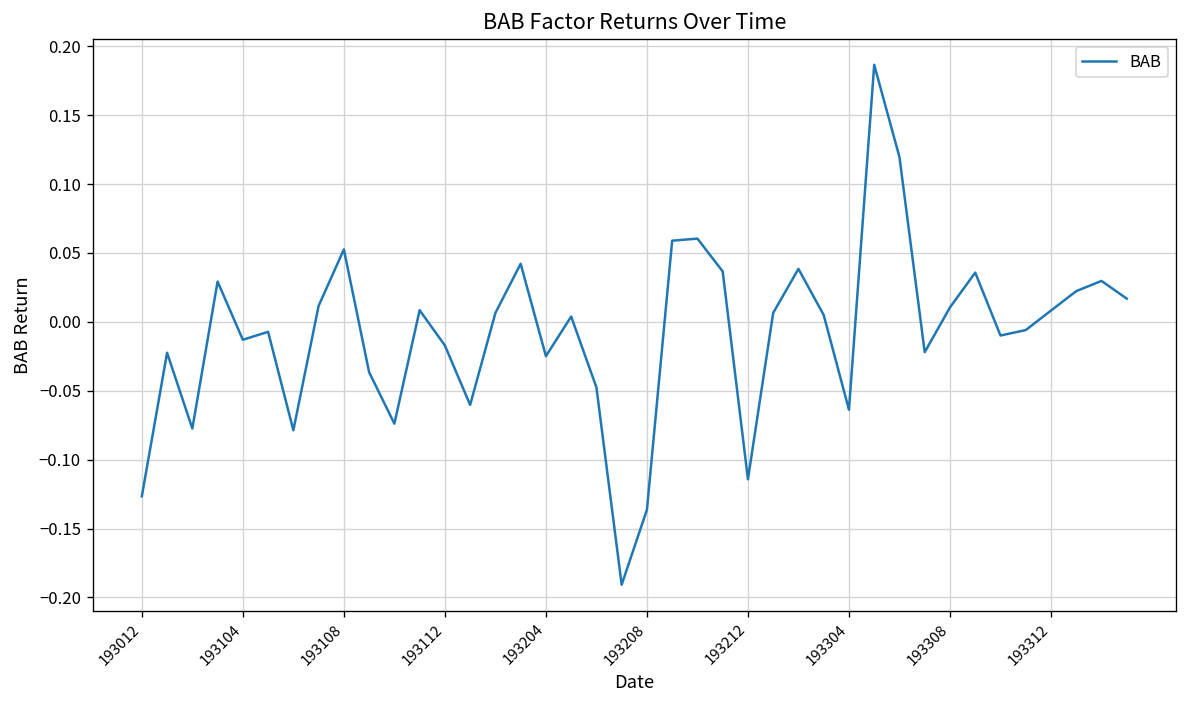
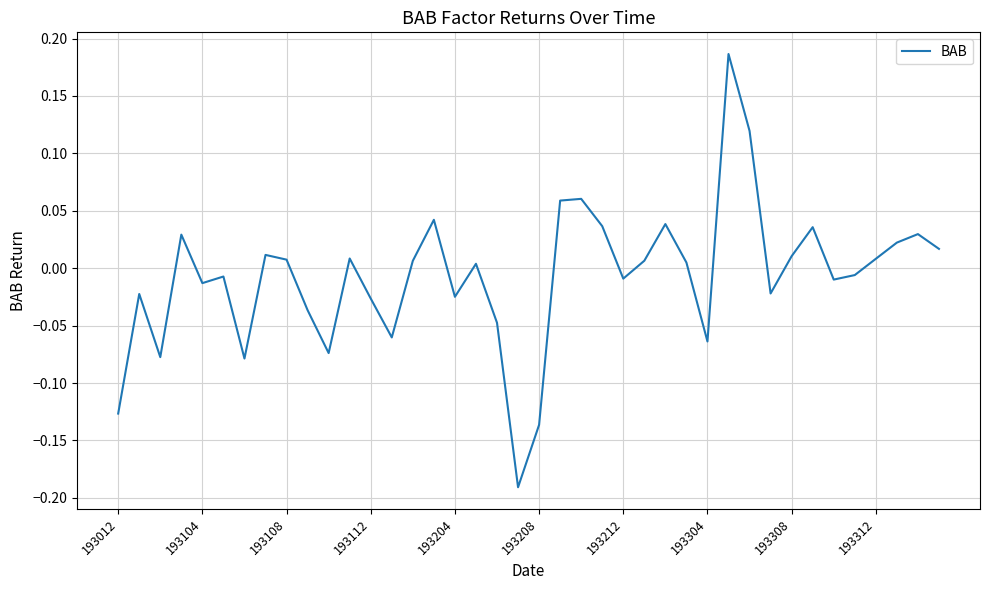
  {
    "193012": -0.127,
    "193104": -0.013,
-   "193108": 0.053,
-   "193112": -0.017,
+   "193108": 0.007,
+   "193112": -0.026,
    "193204": -0.025,
    "193208": -0.136,
-   "193212": -0.114,
+   "193212": -0.009,
    "193304": -0.064,
    "193308": 0.010,
    "193312": 0.008
  }
